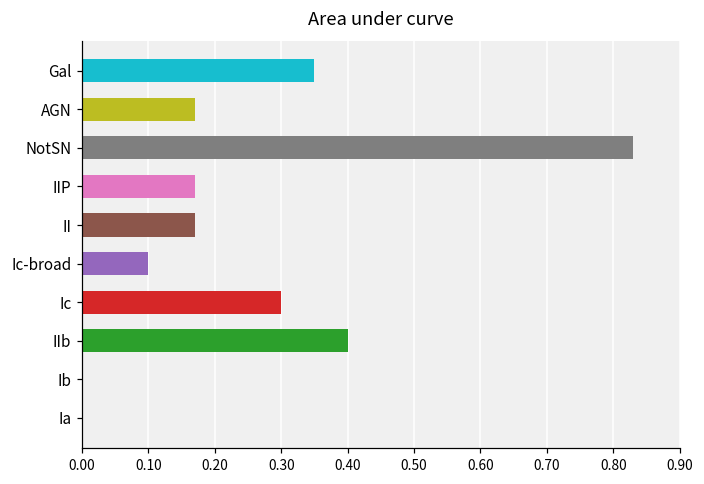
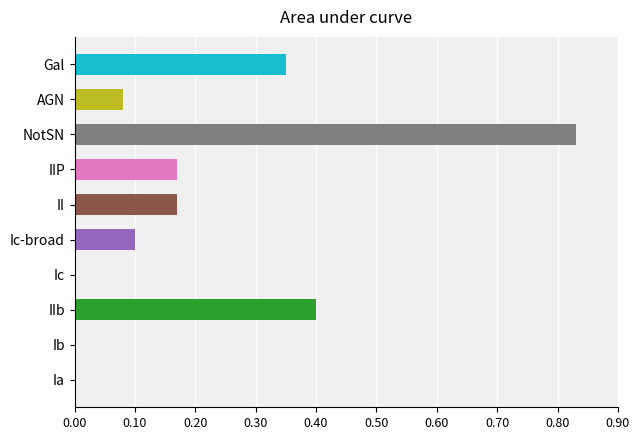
  {
    "Gal": 0.35,
-   "AGN": 0.17,
+   "AGN": 0.08,
    "NotSN": 0.83,
    "IIP": 0.17,
    "II": 0.17,
    "Ic-broad": 0.10,
-   "Ic": 0.3,
+   "Ic": 0.0,
    "IIb": 0.40,
    "Ib": 0.00,
    "Ia": 0.00
  }
